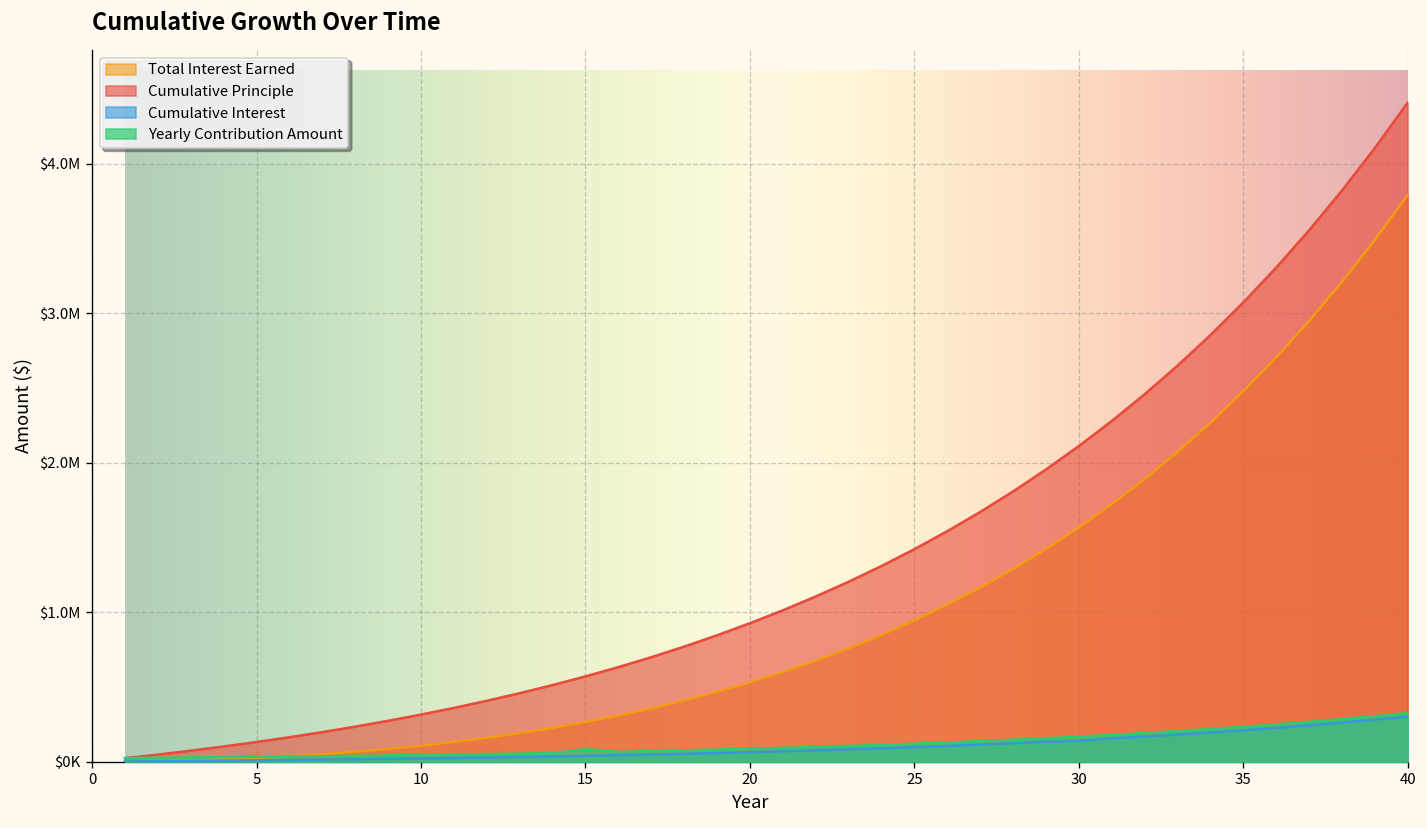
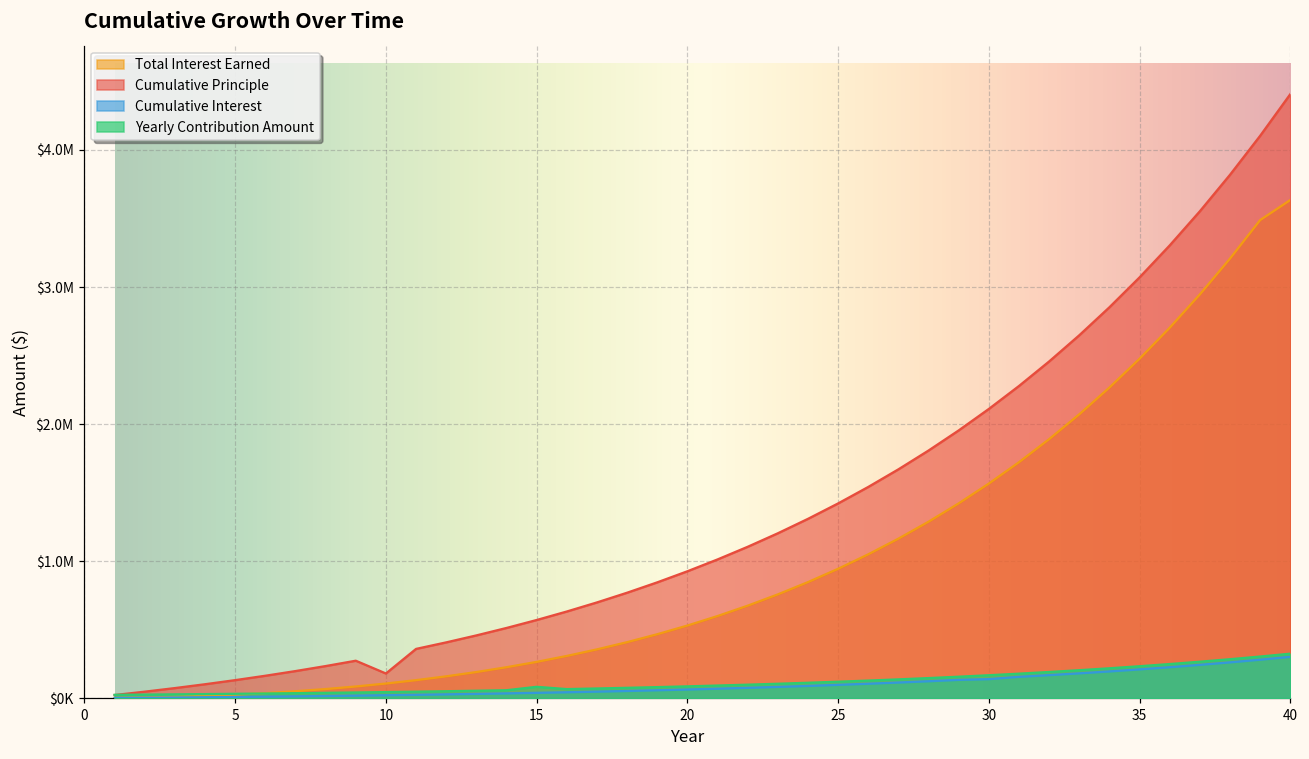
  {
    "Total Interest Earned": {
      "10": "$110000",
      "15": "$260000",
      "20": "$530000",
      "25": "$940000",
      "30": "$1570000",
      "35": "$2480000",
-     "40": "$3790000"
+     "40": "$3640000"
    },
    "Cumulative Principle": {
      "5": "$130000",
-     "10": "$320000",
+     "10": "$180000",
      "15": "$570000",
      "20": "$930000",
      "25": "$1420000",
      "30": "$2110000",
      "35": "$3070000",
      "40": "$4410000"
    },
    "Cumulative Interest": {
      "10": "$20000",
      "15": "$40000",
      "20": "$60000",
      "25": "$100000",
      "30": "$140000",
      "35": "$210000",
      "40": "$300000"
    },
    "Yearly Contribution Amount": {
      "10": "$40000",
      "15": "$80000",
      "20": "$90000",
      "25": "$120000",
      "30": "$170000",
      "35": "$230000",
      "40": "$320000"
    }
  }
